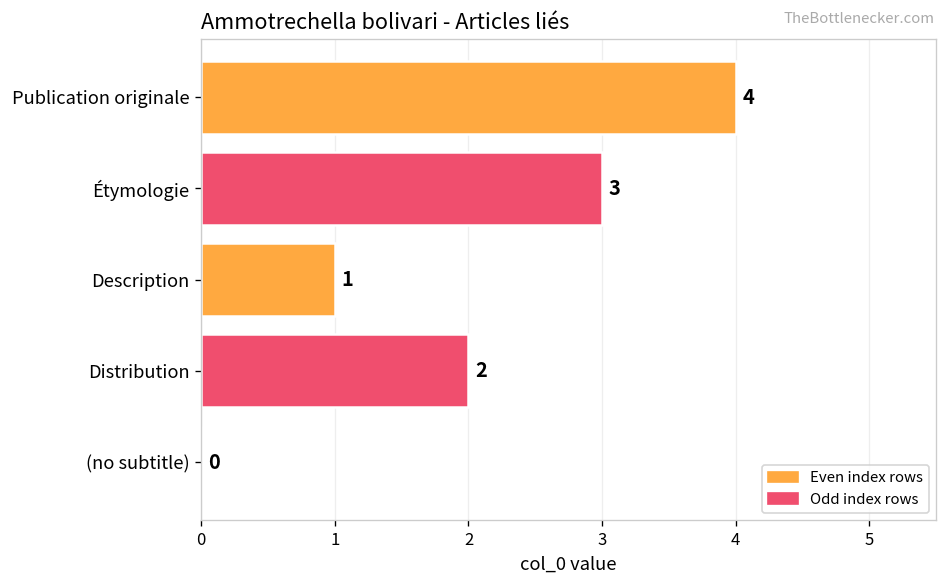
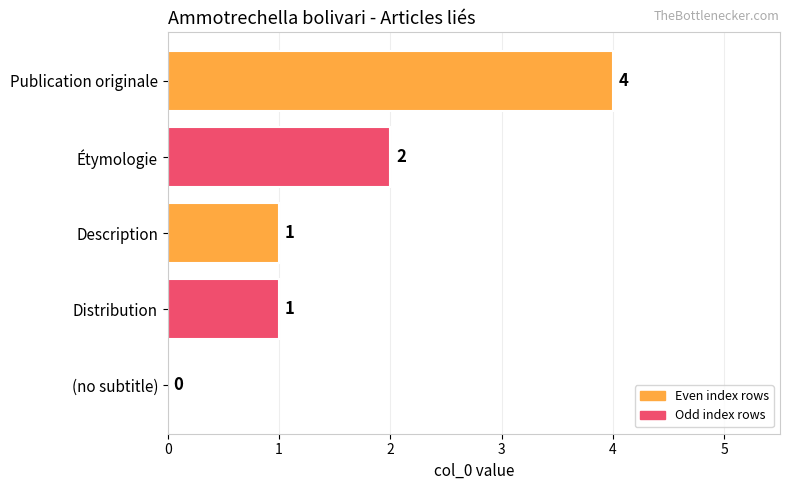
  {
    "Publication originale": 4,
-   "Étymologie": 3,
+   "Étymologie": 2,
    "Description": 1,
-   "Distribution": 2,
+   "Distribution": 1,
    "(no subtitle)": 0
  }
